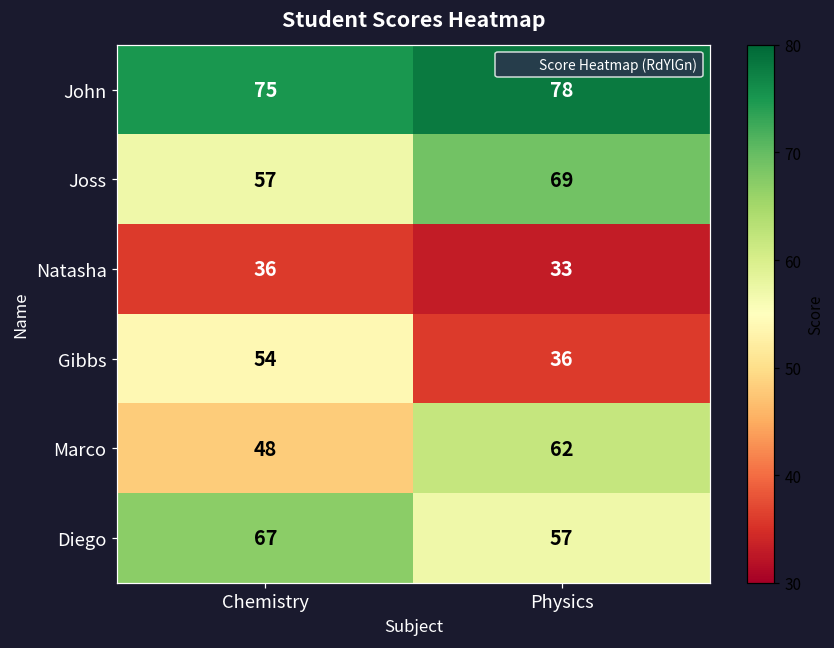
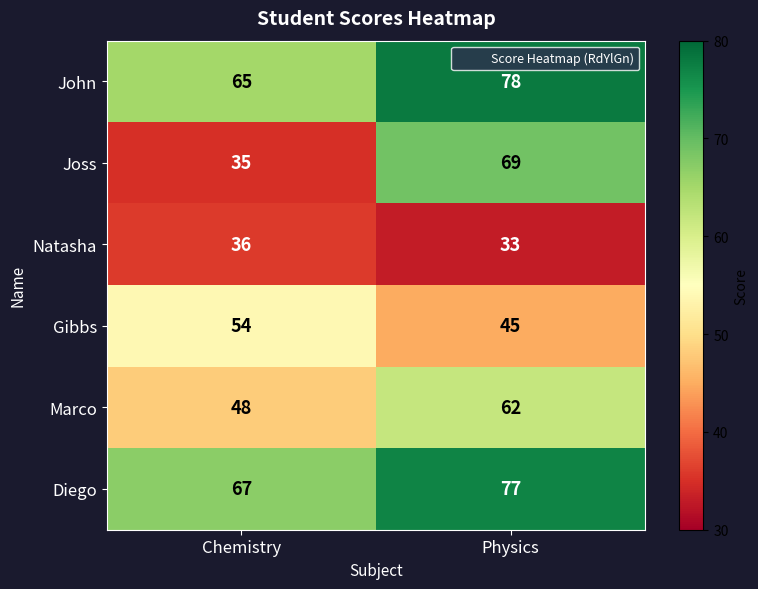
  {
    "John": {
-     "Chemistry": 75,
+     "Chemistry": 65,
      "Physics": 78
    },
    "Joss": {
-     "Chemistry": 57,
+     "Chemistry": 35,
      "Physics": 69
    },
    "Natasha": {
      "Chemistry": 36,
      "Physics": 33
    },
    "Gibbs": {
      "Chemistry": 54,
-     "Physics": 36
+     "Physics": 45
    },
    "Marco": {
      "Chemistry": 48,
      "Physics": 62
    },
    "Diego": {
      "Chemistry": 67,
-     "Physics": 57
+     "Physics": 77
    }
  }
